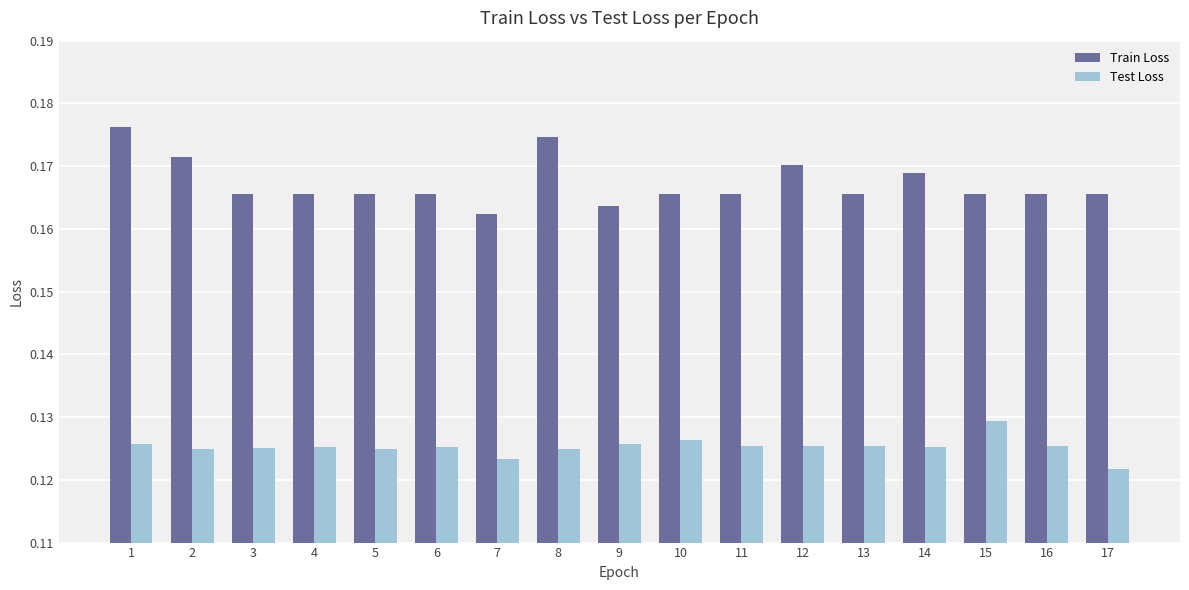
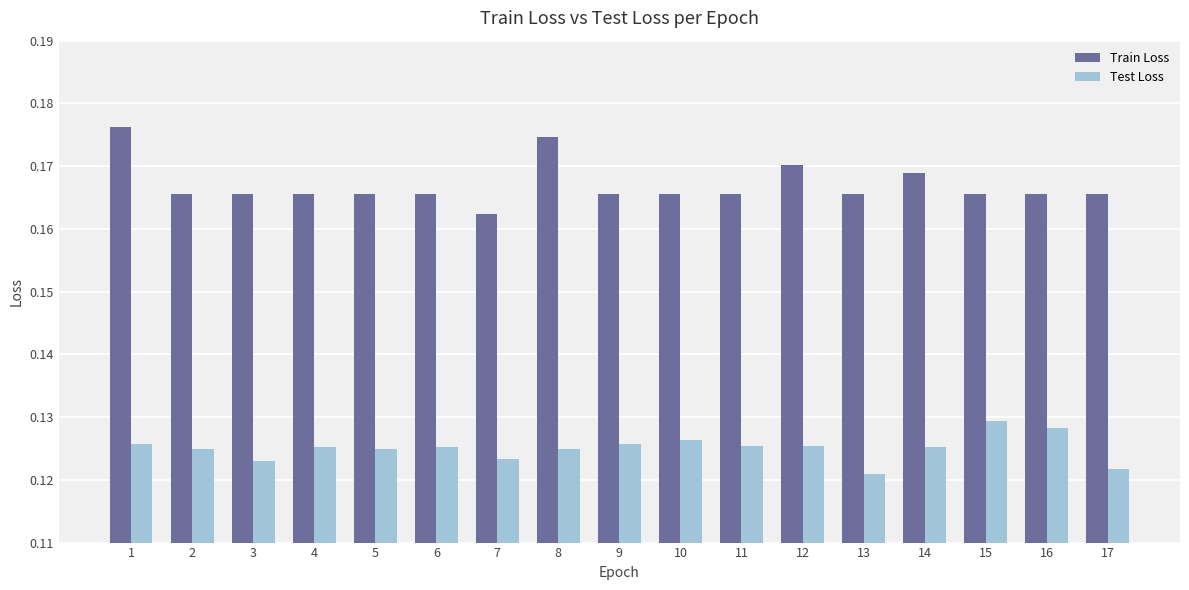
  {
    "Train Loss": {
      "1": 0.176,
-     "2": 0.171,
+     "2": 0.166,
      "3": 0.166,
      "4": 0.166,
      "5": 0.166,
      "6": 0.166,
      "7": 0.162,
      "8": 0.175,
-     "9": 0.164,
+     "9": 0.166,
      "10": 0.166,
      "11": 0.166,
      "12": 0.170,
      "13": 0.166,
      "14": 0.169,
      "15": 0.166,
      "16": 0.166,
      "17": 0.166
    },
    "Test Loss": {
      "1": 0.126,
      "2": 0.125,
-     "3": 0.125,
+     "3": 0.123,
      "4": 0.125,
      "5": 0.125,
      "6": 0.125,
      "7": 0.123,
      "8": 0.125,
      "9": 0.126,
      "10": 0.126,
      "11": 0.125,
      "12": 0.125,
-     "13": 0.125,
+     "13": 0.121,
      "14": 0.125,
      "15": 0.129,
-     "16": 0.125,
+     "16": 0.128,
      "17": 0.122
    }
  }
